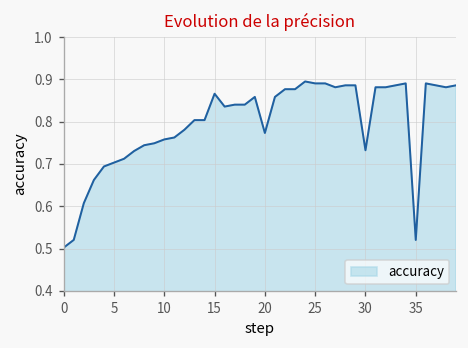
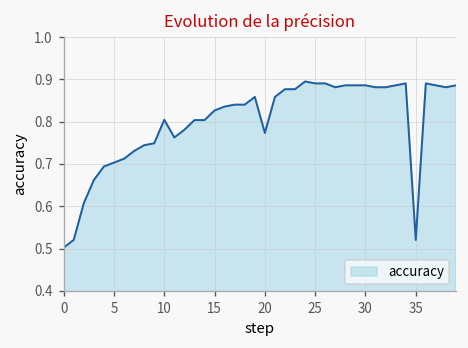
  {
    "0": 0.50,
    "5": 0.70,
-   "10": 0.76,
-   "15": 0.87,
+   "10": 0.80,
+   "15": 0.83,
    "20": 0.77,
    "25": 0.89,
-   "30": 0.73,
+   "30": 0.89,
    "35": 0.52
  }
